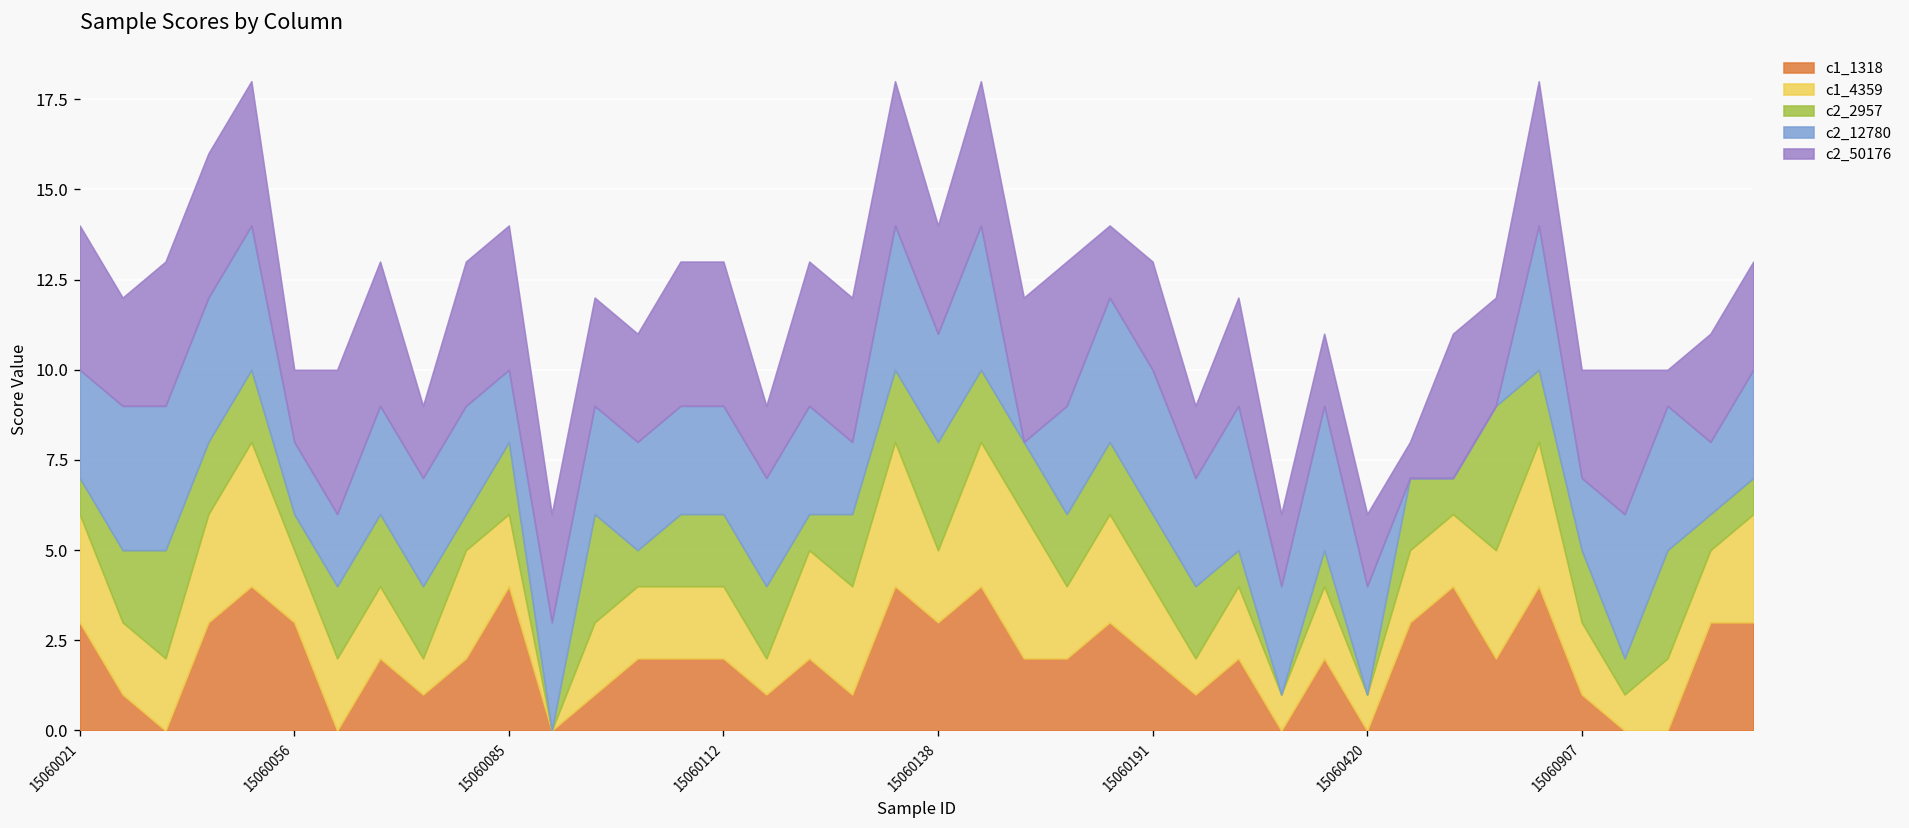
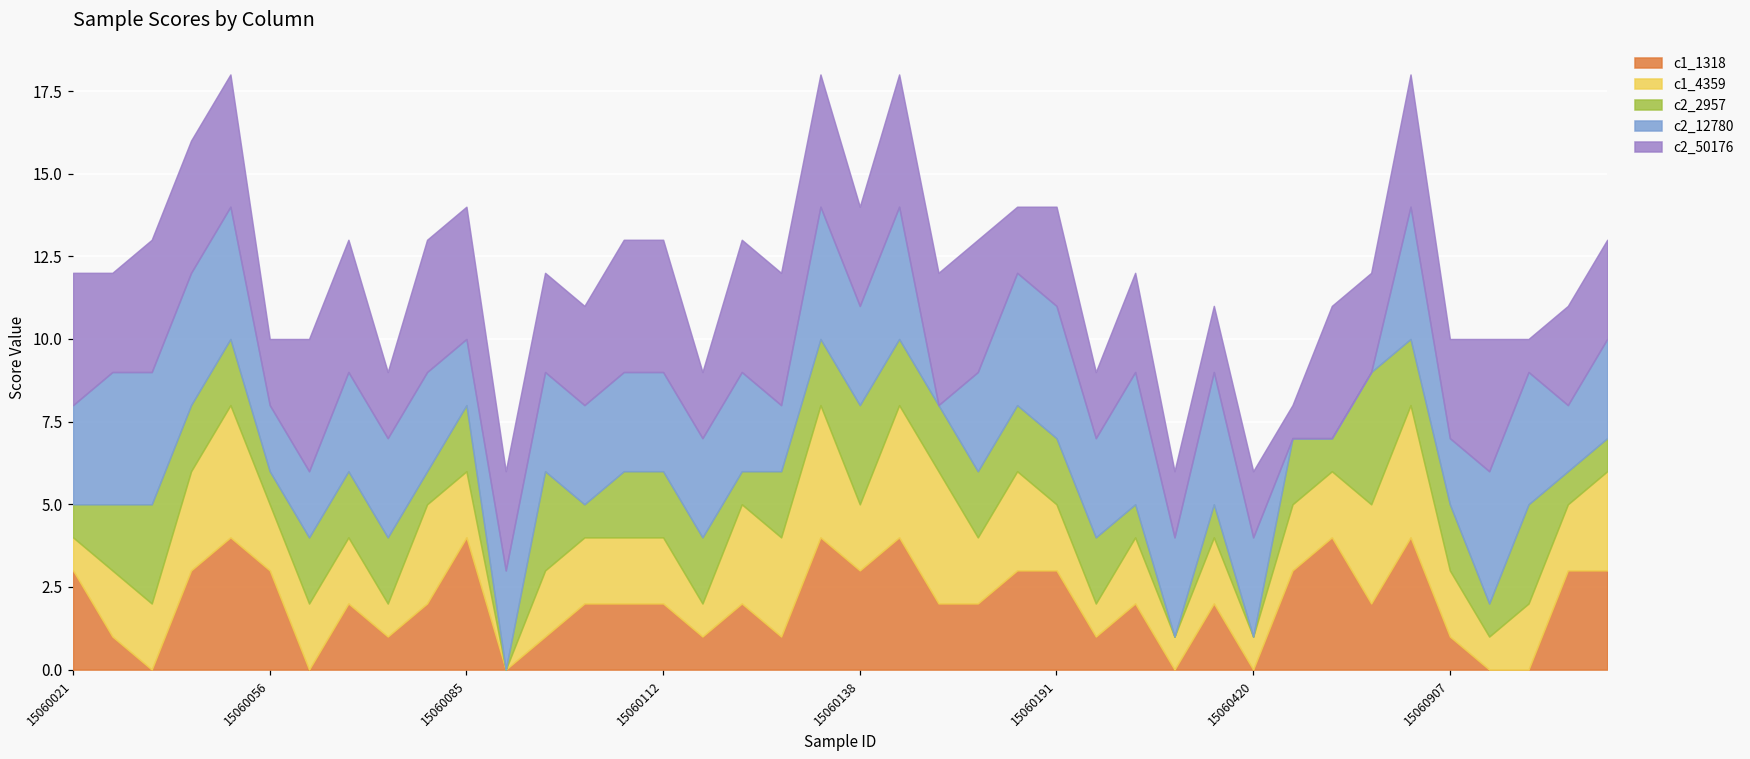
  {
    "c1_1318": {
      "15060021": 3,
      "15060056": 3,
      "15060085": 4,
      "15060112": 2,
      "15060138": 3,
-     "15060191": 2,
+     "15060191": 3,
      "15060420": 0,
      "15060907": 1
    },
    "c1_4359": {
-     "15060021": 3,
+     "15060021": 1,
      "15060056": 2,
      "15060085": 2,
      "15060112": 2,
      "15060138": 2,
      "15060191": 2,
      "15060907": 2
    },
    "c2_2957": {
      "15060021": 1,
      "15060056": 1,
      "15060085": 2,
      "15060112": 2,
      "15060138": 3,
      "15060191": 2,
      "15060907": 2
    }
  }
